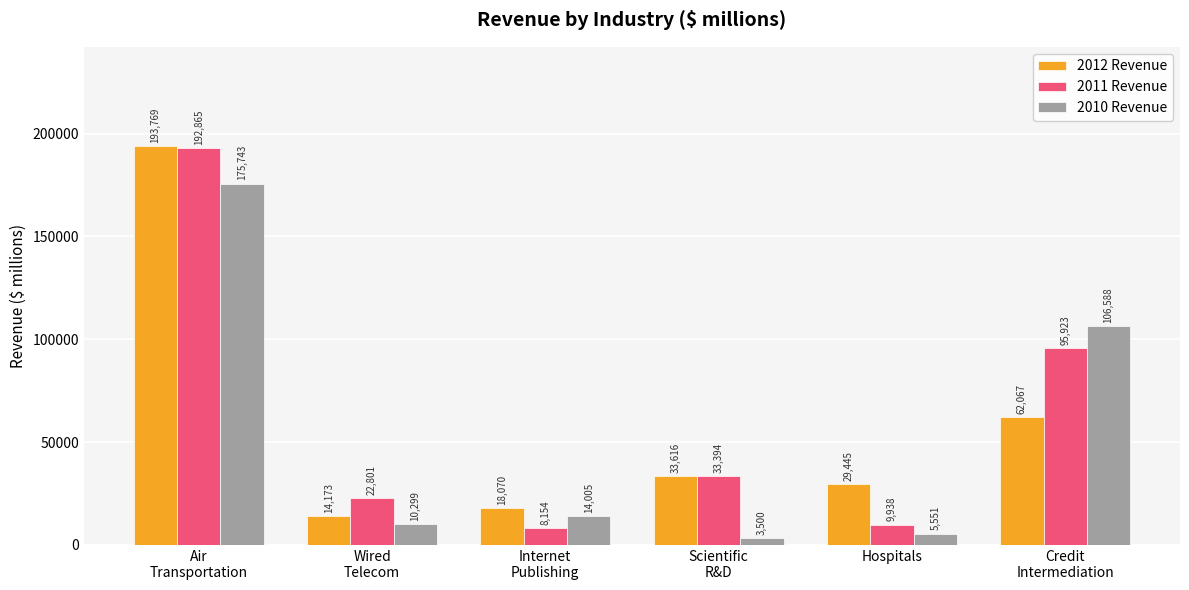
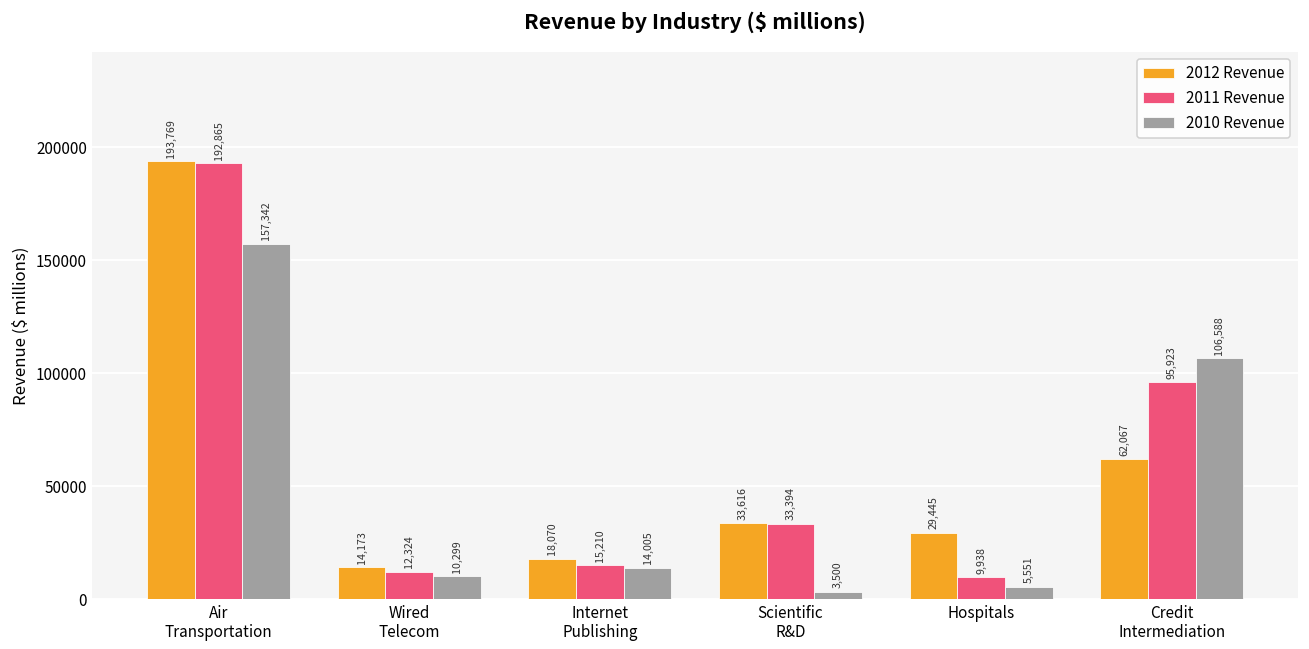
  {
    "2012 Revenue": {
      "Air Transportation": "193,769",
      "Wired Telecom": "14,173",
      "Internet Publishing": "18,070",
      "Scientific R&D": "33,616",
      "Hospitals": "29,445",
      "Credit Intermediation": "62,067"
    },
    "2011 Revenue": {
      "Air Transportation": "192,865",
-     "Wired Telecom": "22,801",
-     "Internet Publishing": "8,154",
+     "Wired Telecom": "12,324",
+     "Internet Publishing": "15,210",
      "Scientific R&D": "33,394",
      "Hospitals": "9,938",
      "Credit Intermediation": "95,923"
    },
    "2010 Revenue": {
-     "Air Transportation": "175,743",
+     "Air Transportation": "157,342",
      "Wired Telecom": "10,299",
      "Internet Publishing": "14,005",
      "Scientific R&D": "3,500",
      "Hospitals": "5,551",
      "Credit Intermediation": "106,588"
    }
  }
